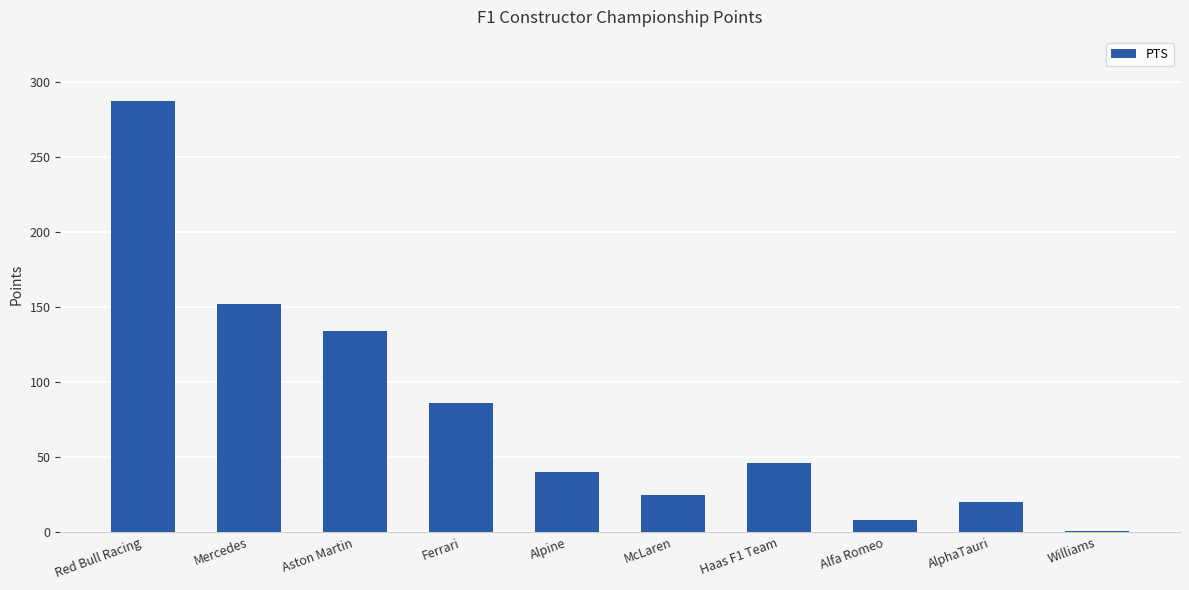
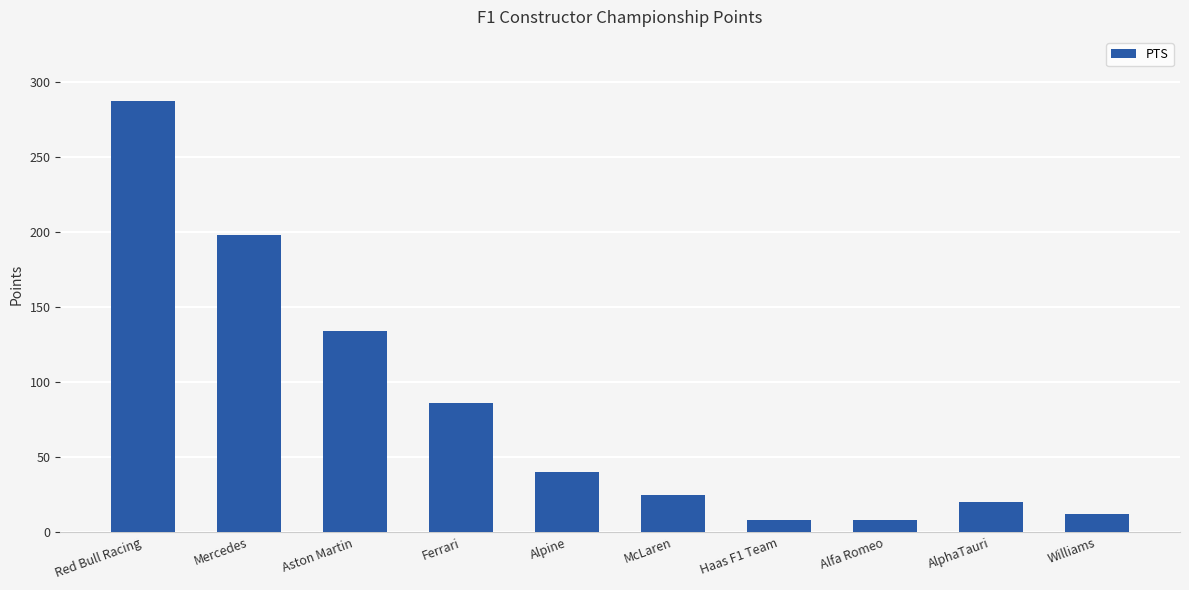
  {
    "Red Bull Racing": 287,
-   "Mercedes": 152,
+   "Mercedes": 198,
    "Aston Martin": 134,
    "Ferrari": 86,
    "Alpine": 40,
    "McLaren": 25,
-   "Haas F1 Team": 46,
+   "Haas F1 Team": 8,
    "Alfa Romeo": 8,
    "AlphaTauri": 20,
-   "Williams": 1
+   "Williams": 12
  }
